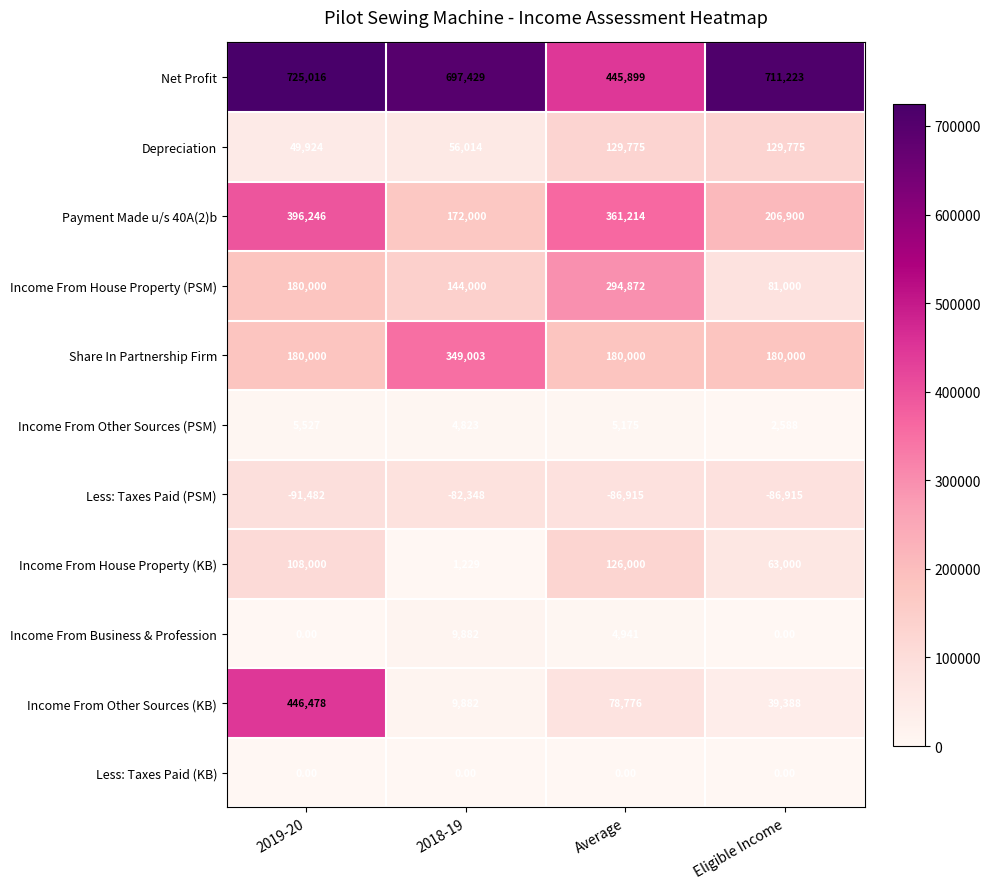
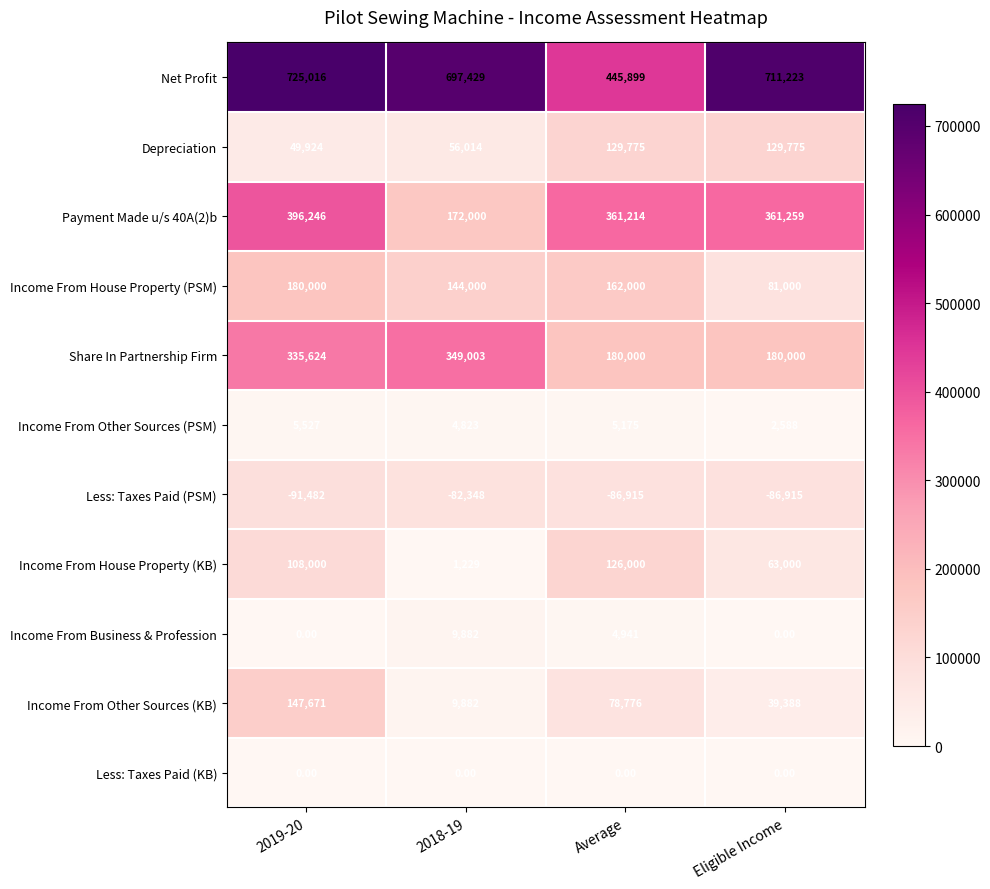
  {
    "Net Profit": {
      "2019-20": "725,016",
      "2018-19": "697,429",
      "Average": "445,899",
      "Eligible Income": "711,223"
    },
    "Payment Made u/s 40A(2)b": {
      "2019-20": "396,246",
      "2018-19": "172,000",
      "Average": "361,214",
-     "Eligible Income": "206,900"
+     "Eligible Income": "361,259"
    },
    "Income From House Property (PSM)": {
      "2019-20": "180,000",
      "2018-19": "144,000",
-     "Average": "294,872"
+     "Average": "162,000"
    },
    "Share In Partnership Firm": {
-     "2019-20": "180,000",
+     "2019-20": "335,624",
      "2018-19": "349,003",
      "Average": "180,000",
      "Eligible Income": "180,000"
    },
    "Income From Other Sources (KB)": {
-     "2019-20": "446,478"
+     "2019-20": "147,671"
    }
  }
